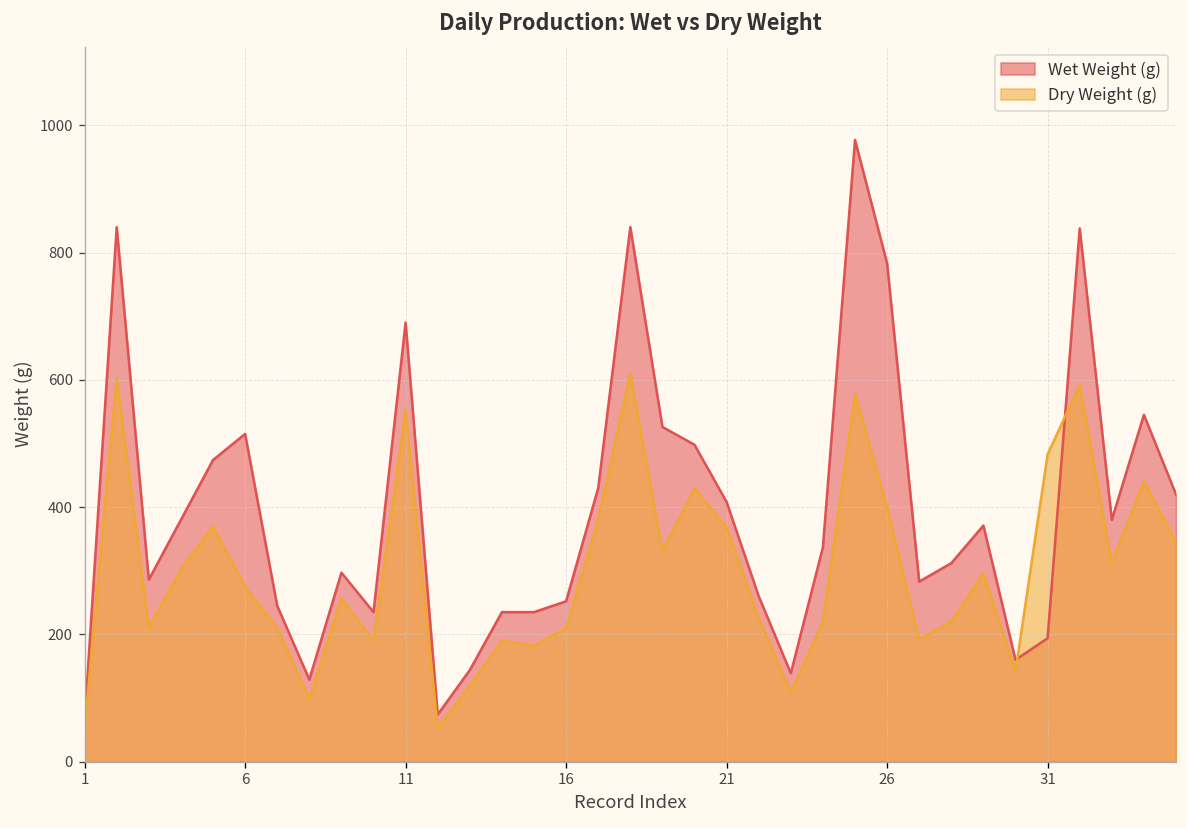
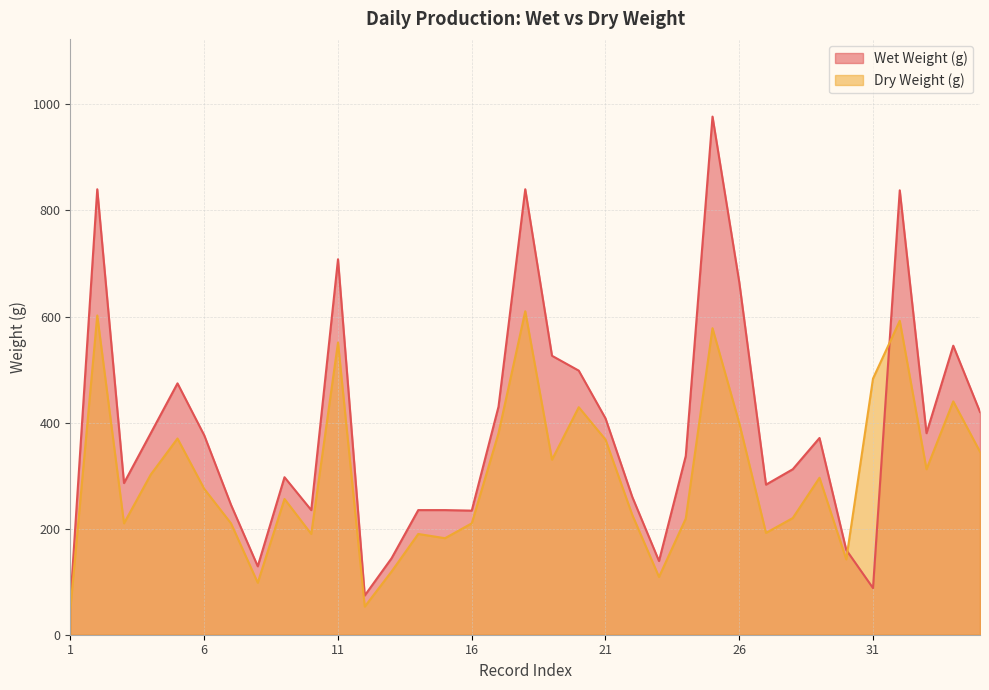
  {
    "Wet Weight (g)": {
      "1": 70,
-     "6": 520,
-     "11": 690,
-     "16": 250,
+     "6": 380,
+     "11": 710,
+     "16": 230,
      "21": 410,
-     "26": 780,
-     "31": 190
+     "26": 670,
+     "31": 90
    },
    "Dry Weight (g)": {
      "1": 50,
      "6": 280,
      "11": 550,
      "16": 210,
      "21": 370,
      "26": 400,
      "31": 480
    }
  }
